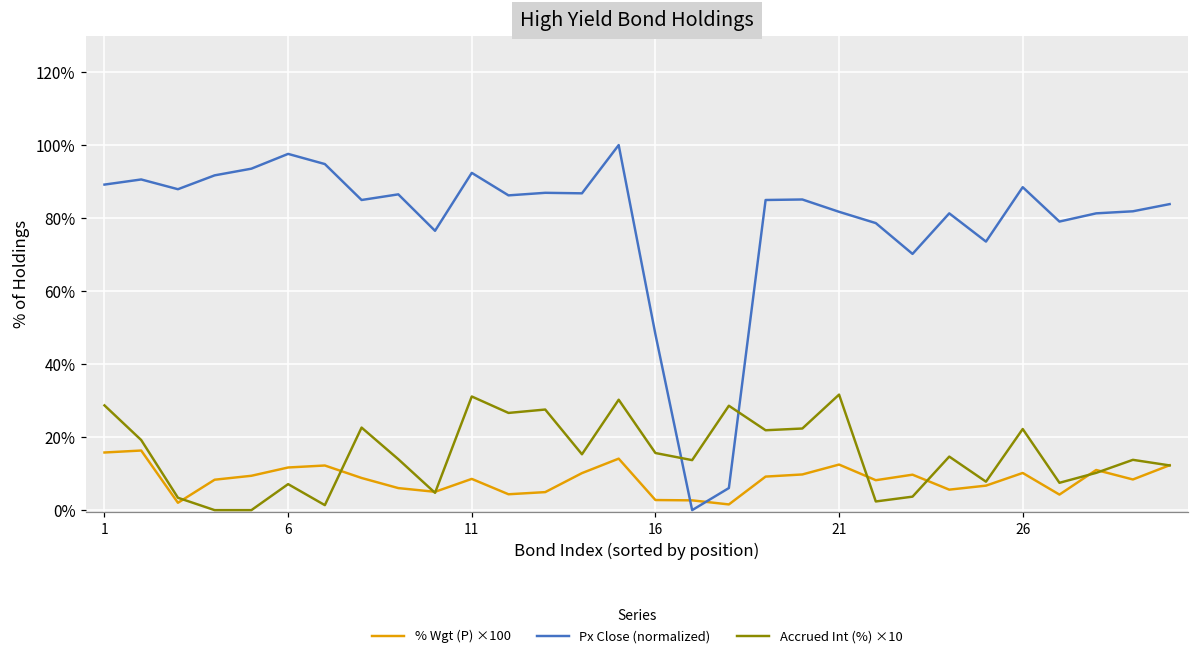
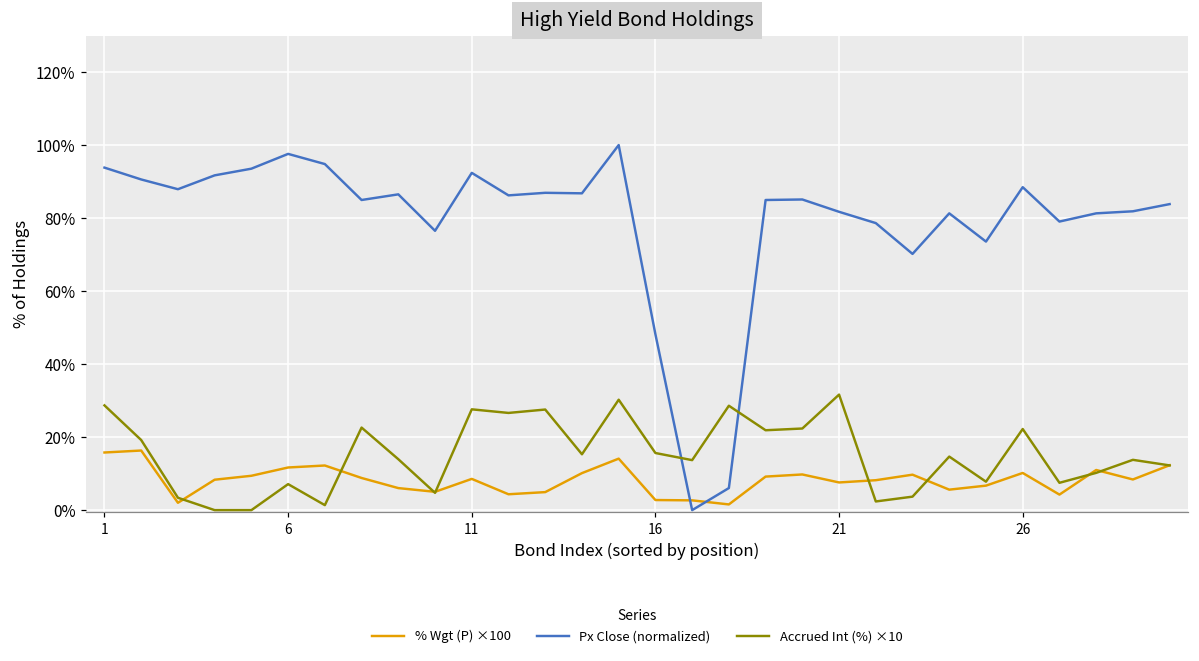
  {
    "% Wgt (P) ×100": {
      "1": "16%",
      "6": "12%",
      "11": "9%",
      "16": "3%",
-     "21": "12%",
+     "21": "8%",
      "26": "10%"
    },
    "Px Close (normalized)": {
-     "1": "89%",
+     "1": "94%",
      "6": "98%",
      "11": "92%",
      "16": "48%",
      "21": "82%",
      "26": "88%"
    },
    "Accrued Int (%) ×10": {
      "1": "29%",
      "6": "7%",
-     "11": "31%",
+     "11": "28%",
      "16": "16%",
      "21": "32%",
      "26": "22%"
    }
  }
